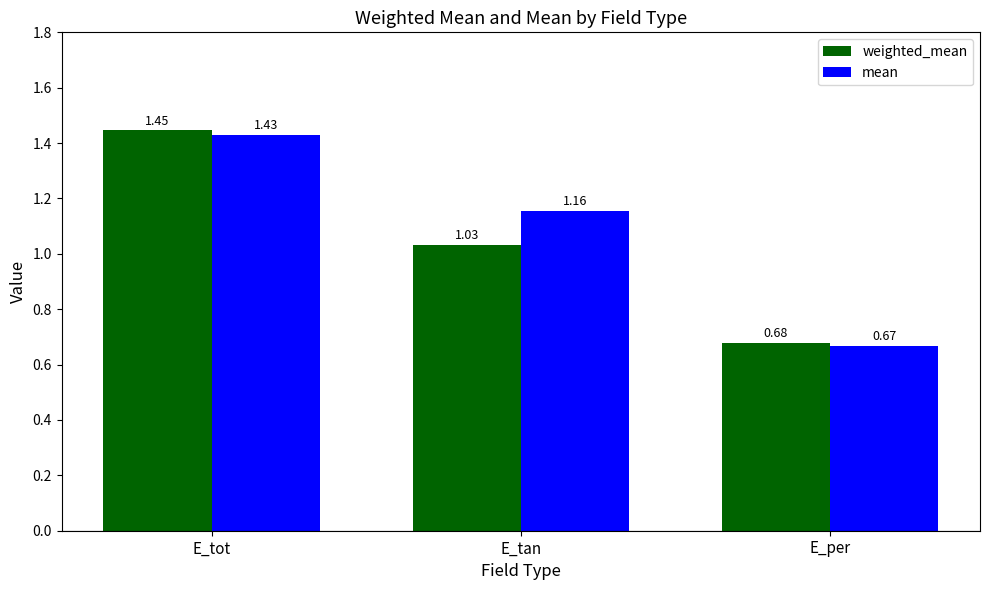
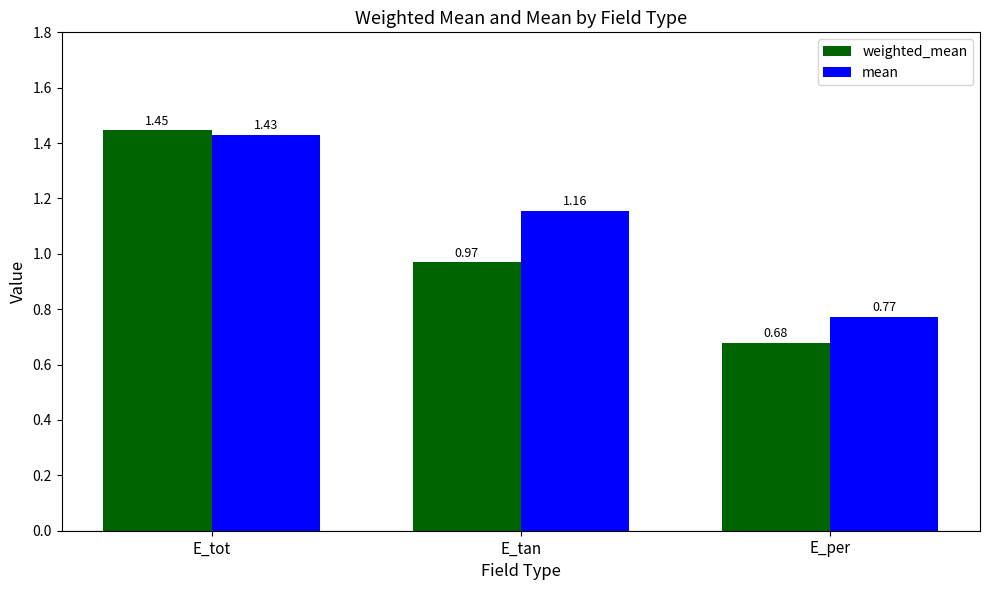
  {
    "weighted_mean": {
      "E_tot": 1.45,
-     "E_tan": 1.03,
+     "E_tan": 0.97,
      "E_per": 0.68
    },
    "mean": {
      "E_tot": 1.43,
      "E_tan": 1.16,
-     "E_per": 0.67
+     "E_per": 0.77
    }
  }
